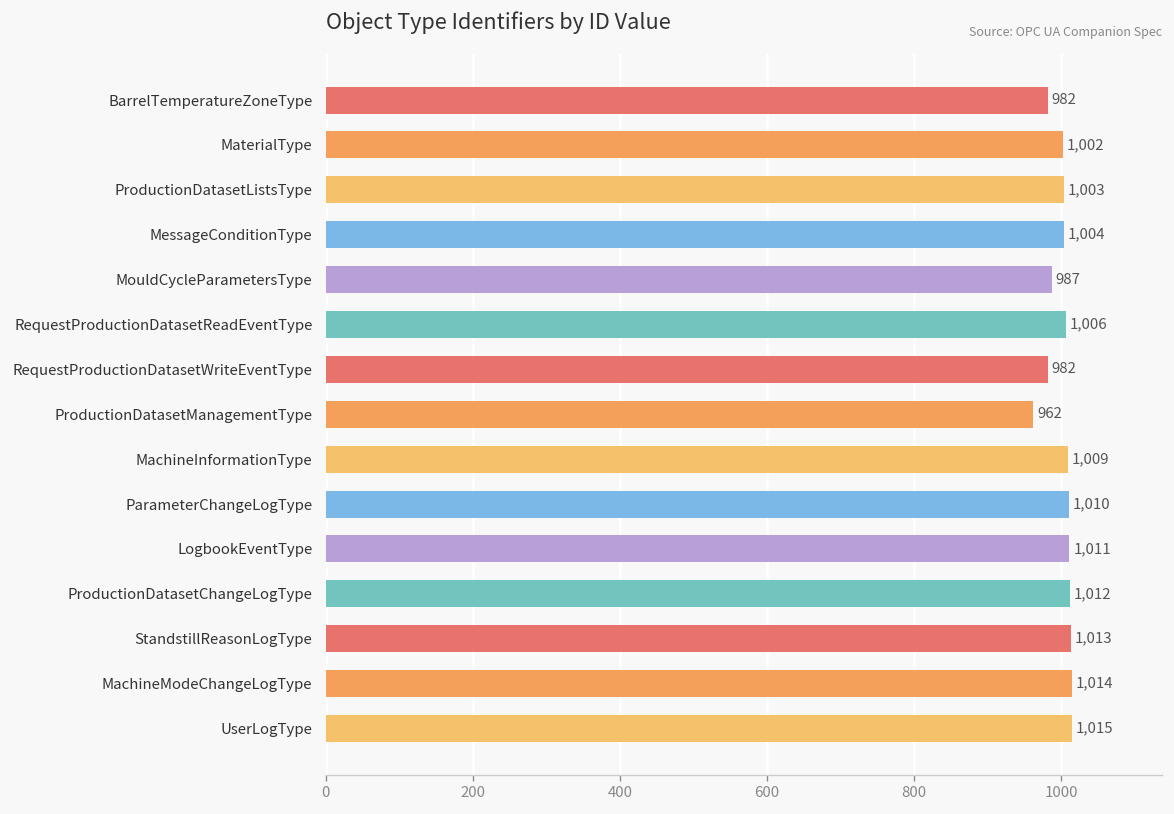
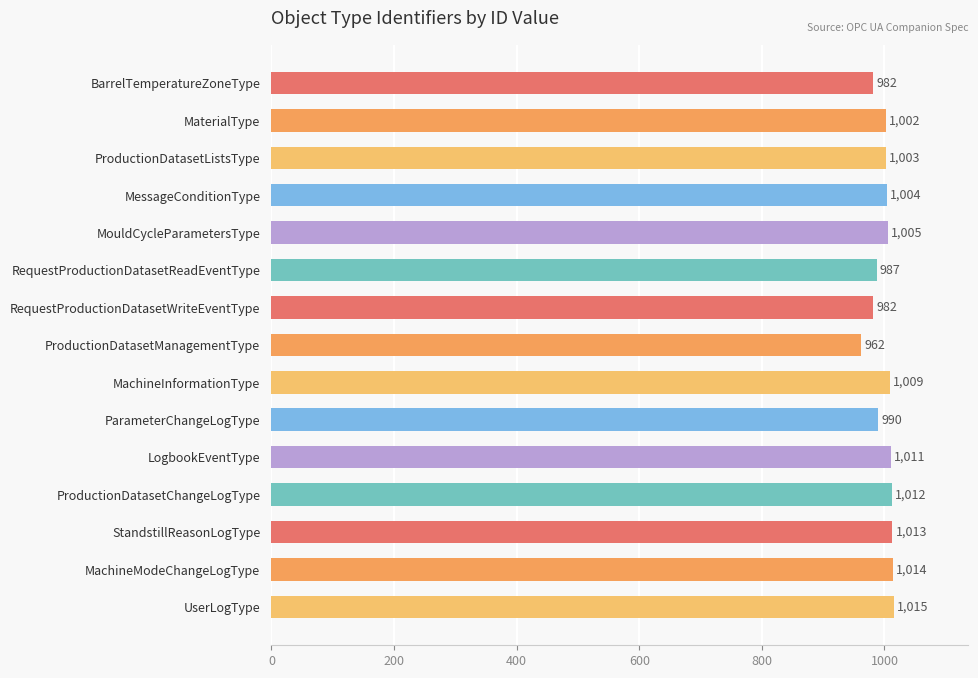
  {
    "BarrelTemperatureZoneType": "982",
    "MaterialType": "1,002",
    "ProductionDatasetListsType": "1,003",
    "MessageConditionType": "1,004",
-   "MouldCycleParametersType": "987",
-   "RequestProductionDatasetReadEventType": "1,006",
+   "MouldCycleParametersType": "1,005",
+   "RequestProductionDatasetReadEventType": "987",
    "RequestProductionDatasetWriteEventType": "982",
    "ProductionDatasetManagementType": "962",
    "MachineInformationType": "1,009",
-   "ParameterChangeLogType": "1,010",
+   "ParameterChangeLogType": "990",
    "LogbookEventType": "1,011",
    "ProductionDatasetChangeLogType": "1,012",
    "StandstillReasonLogType": "1,013",
    "MachineModeChangeLogType": "1,014",
    "UserLogType": "1,015"
  }
